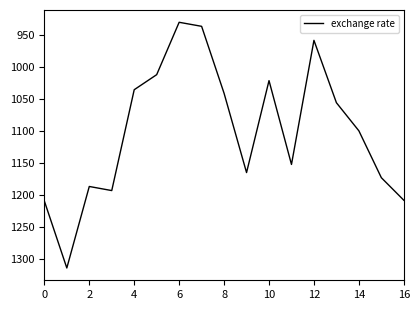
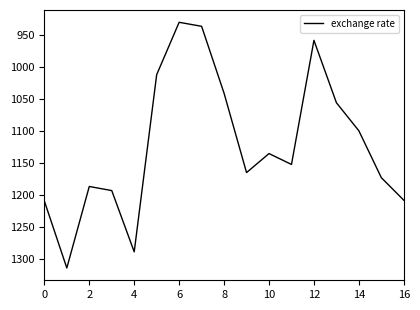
  {
    "0": 1210,
    "2": 1190,
-   "4": 1040,
+   "4": 1290,
    "6": 930,
    "8": 1040,
-   "10": 1020,
+   "10": 1130,
    "12": 960,
    "14": 1100,
    "16": 1210
  }
